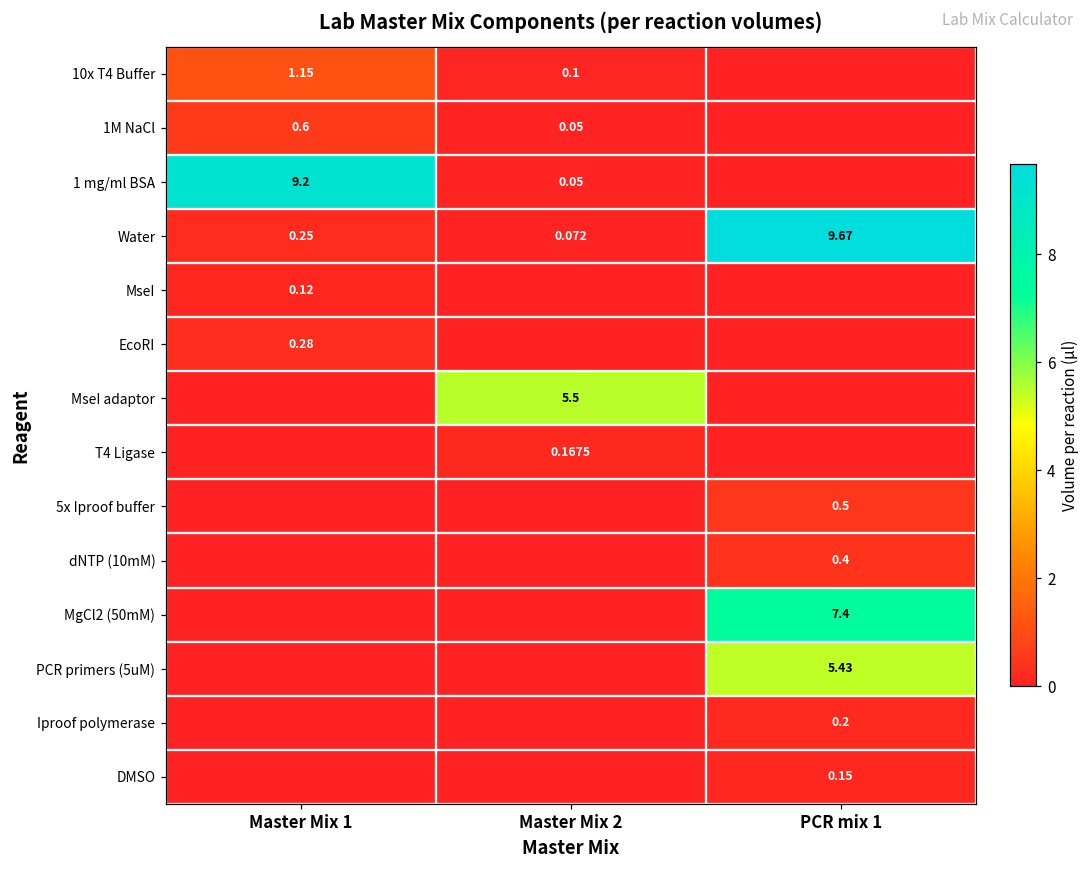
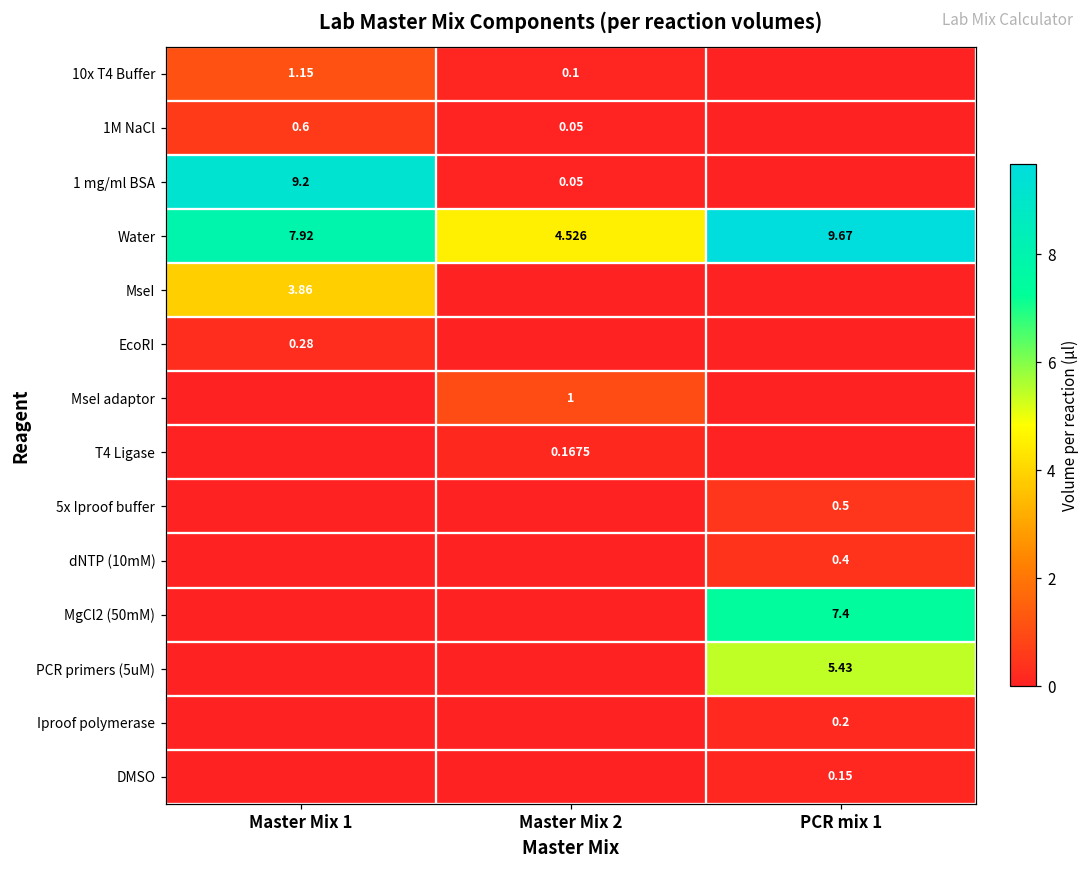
  {
    "10x T4 Buffer": {
      "Master Mix 1": 1.15,
      "Master Mix 2": 0.1
    },
    "1M NaCl": {
      "Master Mix 1": 0.6,
      "Master Mix 2": 0.05
    },
    "1 mg/ml BSA": {
      "Master Mix 1": 9.2,
      "Master Mix 2": 0.05
    },
    "Water": {
-     "Master Mix 1": 0.25,
-     "Master Mix 2": 0.072,
+     "Master Mix 1": 7.92,
+     "Master Mix 2": 4.526,
      "PCR mix 1": 9.67
    },
    "MseI": {
-     "Master Mix 1": 0.12
+     "Master Mix 1": 3.86
    },
    "EcoRI": {
      "Master Mix 1": 0.28
    },
    "MseI adaptor": {
-     "Master Mix 2": 5.5
+     "Master Mix 2": 1
    },
    "T4 Ligase": {
      "Master Mix 2": 0.1675
    },
    "5x Iproof buffer": {
      "PCR mix 1": 0.5
    },
    "dNTP (10mM)": {
      "PCR mix 1": 0.4
    },
    "MgCl2 (50mM)": {
      "PCR mix 1": 7.4
    },
    "PCR primers (5uM)": {
      "PCR mix 1": 5.43
    },
    "Iproof polymerase": {
      "PCR mix 1": 0.2
    },
    "DMSO": {
      "PCR mix 1": 0.15
    }
  }
